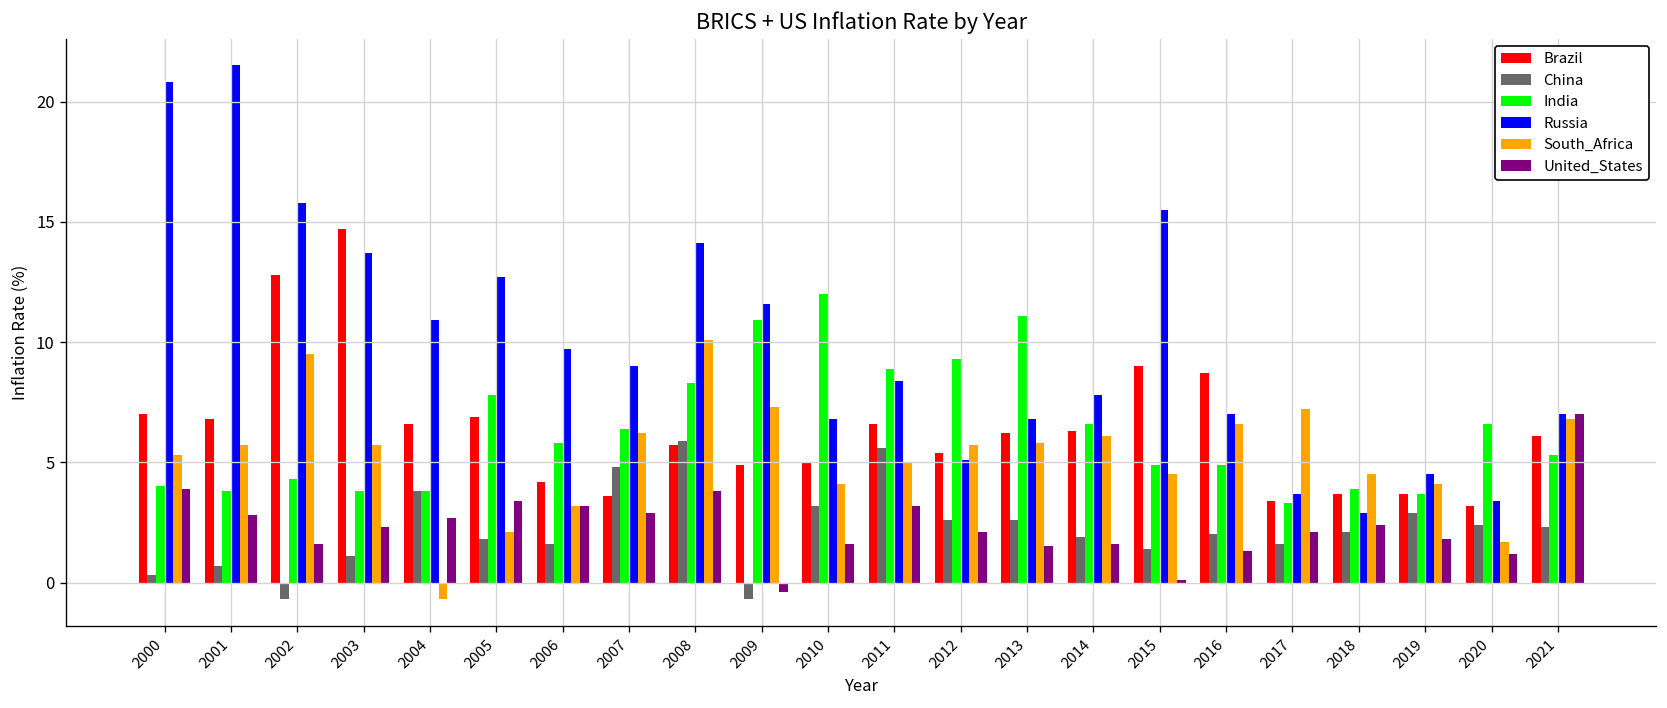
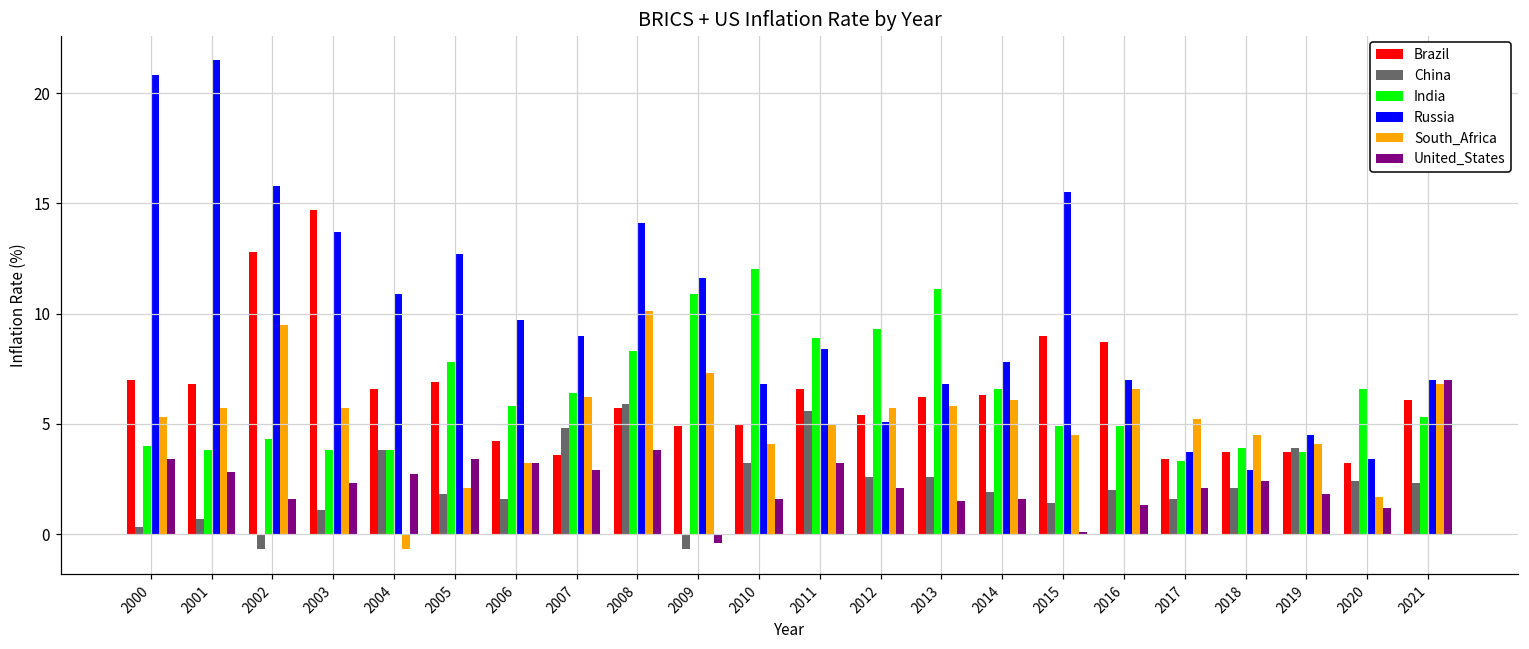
  {
    "Brazil": {
      "2000": 7.0,
      "2001": 6.8,
      "2002": 12.8,
      "2003": 14.7,
      "2004": 6.6,
      "2005": 6.9,
      "2006": 4.2,
      "2007": 3.6,
      "2008": 5.7,
      "2009": 4.9,
      "2010": 5.0,
      "2011": 6.6,
      "2012": 5.4,
      "2013": 6.2,
      "2014": 6.3,
      "2015": 9.0,
      "2016": 8.7,
      "2017": 3.4,
      "2018": 3.7,
      "2019": 3.7,
      "2020": 3.2,
      "2021": 6.1
    },
    "China": {
      "2000": 0.3,
      "2001": 0.7,
      "2002": -0.7,
      "2003": 1.1,
      "2004": 3.8,
      "2005": 1.8,
      "2006": 1.6,
      "2007": 4.8,
      "2008": 5.9,
      "2009": -0.7,
      "2010": 3.2,
      "2011": 5.6,
      "2012": 2.6,
      "2013": 2.6,
      "2014": 1.9,
      "2015": 1.4,
      "2016": 2.0,
      "2017": 1.6,
      "2018": 2.1,
-     "2019": 2.9,
+     "2019": 3.9,
      "2020": 2.4,
      "2021": 2.3
    },
    "India": {
      "2000": 4.0,
      "2001": 3.8,
      "2002": 4.3,
      "2003": 3.8,
      "2004": 3.8,
      "2005": 7.8,
      "2006": 5.8,
      "2007": 6.4,
      "2008": 8.3,
      "2009": 10.9,
      "2010": 12.0,
      "2011": 8.9,
      "2012": 9.3,
      "2013": 11.1,
      "2014": 6.6,
      "2015": 4.9,
      "2016": 4.9,
      "2017": 3.3,
      "2018": 3.9,
      "2019": 3.7,
      "2020": 6.6,
      "2021": 5.3
    },
    "Russia": {
      "2000": 20.8,
      "2001": 21.5,
      "2002": 15.8,
      "2003": 13.7,
      "2004": 10.9,
      "2005": 12.7,
      "2006": 9.7,
      "2007": 9.0,
      "2008": 14.1,
      "2009": 11.6,
      "2010": 6.8,
      "2011": 8.4,
      "2012": 5.1,
      "2013": 6.8,
      "2014": 7.8,
      "2015": 15.5,
      "2016": 7.0,
      "2017": 3.7,
      "2018": 2.9,
      "2019": 4.5,
      "2020": 3.4,
      "2021": 7.0
    },
    "South_Africa": {
      "2000": 5.3,
      "2001": 5.7,
      "2002": 9.5,
      "2003": 5.7,
      "2004": -0.7,
      "2005": 2.1,
      "2006": 3.2,
      "2007": 6.2,
      "2008": 10.1,
      "2009": 7.3,
      "2010": 4.1,
      "2011": 5.0,
      "2012": 5.7,
      "2013": 5.8,
      "2014": 6.1,
      "2015": 4.5,
      "2016": 6.6,
-     "2017": 7.2,
+     "2017": 5.2,
      "2018": 4.5,
      "2019": 4.1,
      "2020": 1.7,
      "2021": 6.8
    },
    "United_States": {
-     "2000": 3.9,
+     "2000": 3.4,
      "2001": 2.8,
      "2002": 1.6,
      "2003": 2.3,
      "2004": 2.7,
      "2005": 3.4,
      "2006": 3.2,
      "2007": 2.9,
      "2008": 3.8,
      "2009": -0.4,
      "2010": 1.6,
      "2011": 3.2,
      "2012": 2.1,
      "2013": 1.5,
      "2014": 1.6,
      "2016": 1.3,
      "2017": 2.1,
      "2018": 2.4,
      "2019": 1.8,
      "2020": 1.2,
      "2021": 7.0
    }
  }
